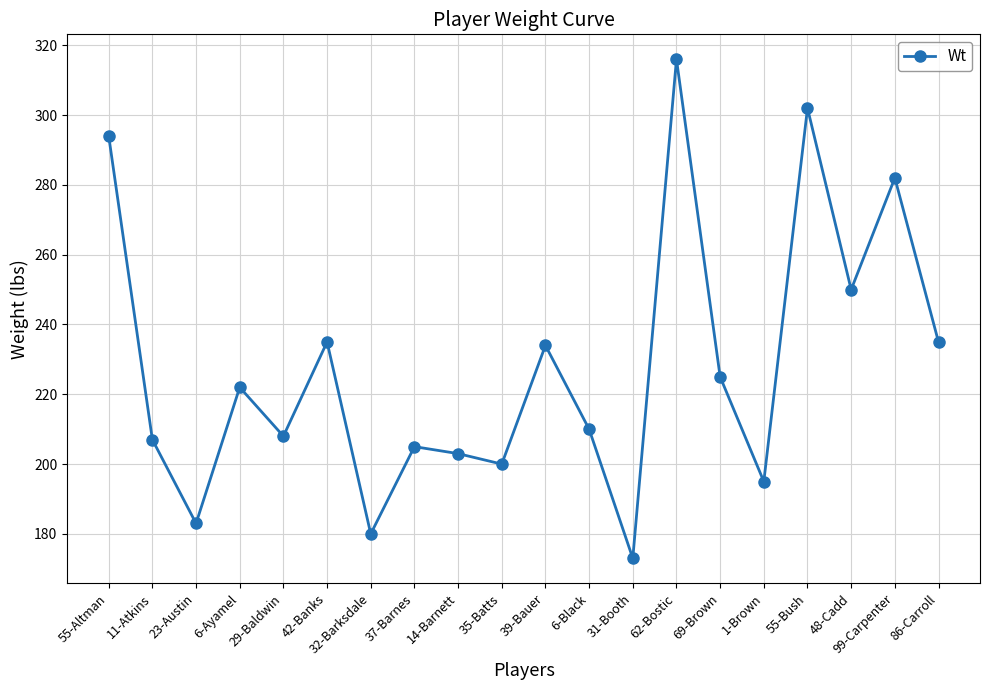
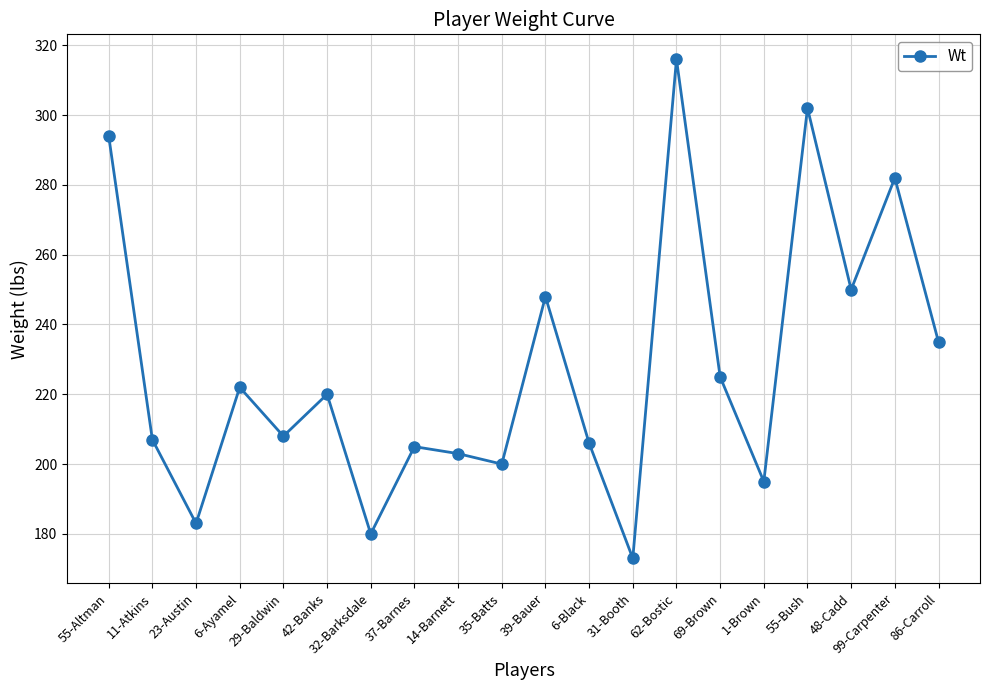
  {
    "55-Altman": 294,
    "11-Atkins": 207,
    "23-Austin": 183,
    "6-Ayamel": 222,
    "29-Baldwin": 208,
-   "42-Banks": 235,
+   "42-Banks": 220,
    "32-Barksdale": 180,
    "37-Barnes": 205,
    "14-Barnett": 203,
    "35-Batts": 200,
-   "39-Bauer": 234,
-   "6-Black": 210,
+   "39-Bauer": 248,
+   "6-Black": 206,
    "31-Booth": 173,
    "62-Bostic": 316,
    "69-Brown": 225,
    "1-Brown": 195,
    "55-Bush": 302,
    "48-Cadd": 250,
    "99-Carpenter": 282,
    "86-Carroll": 235
  }
